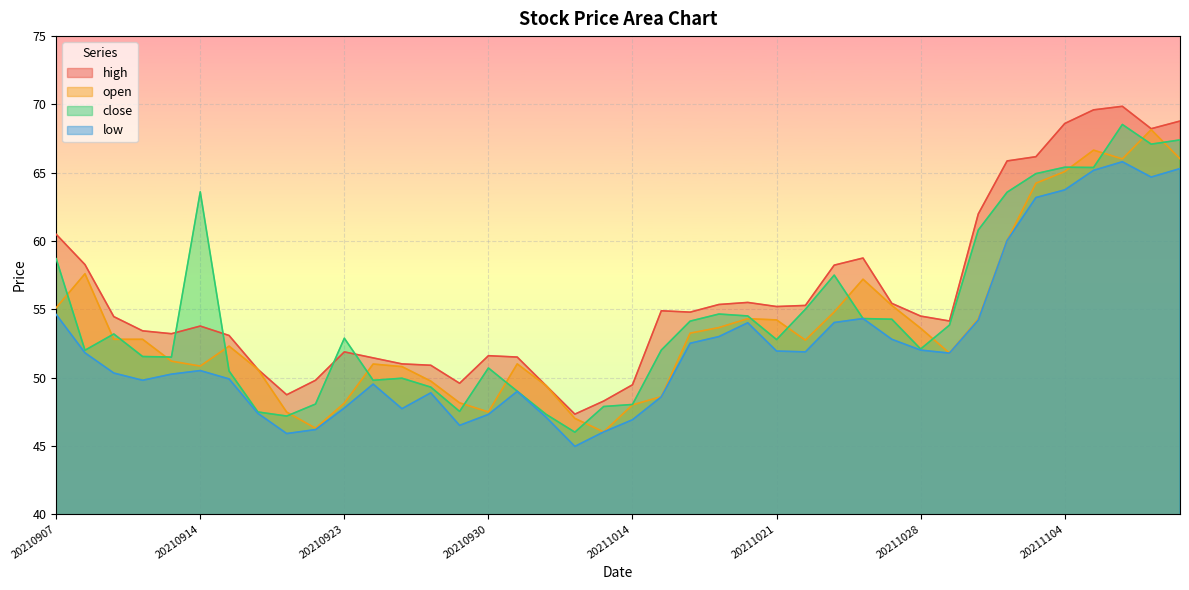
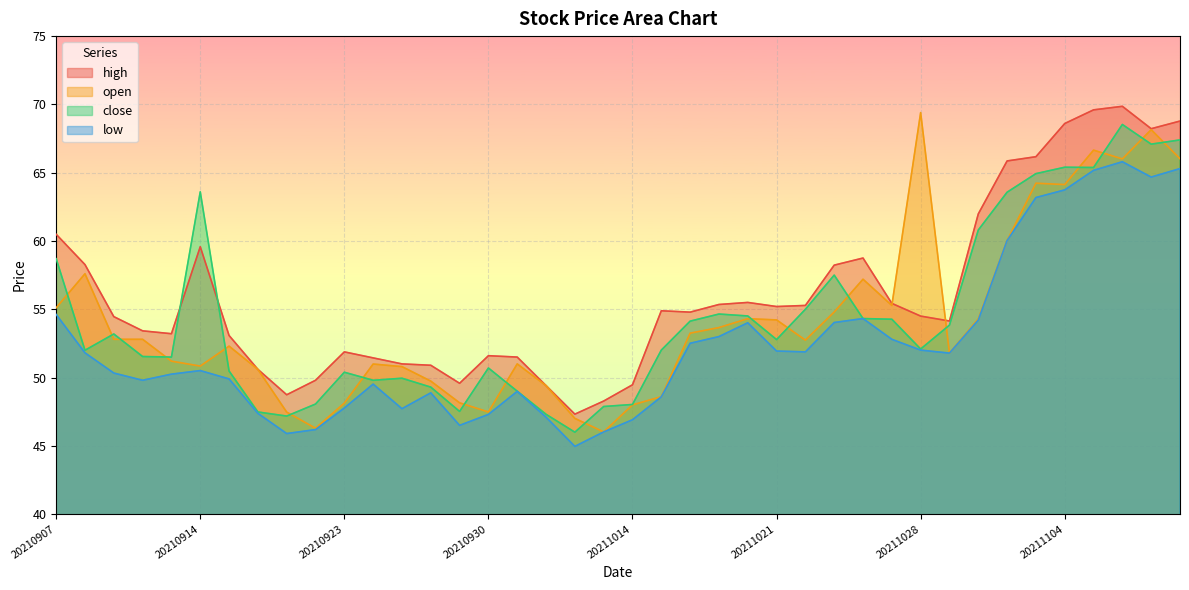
  {
    "high": {
      "20210907": 60.5,
-     "20210914": 53.8,
+     "20210914": 59.6,
      "20210923": 51.9,
      "20210930": 51.6,
      "20211014": 49.5,
      "20211021": 55.2,
      "20211028": 54.5,
      "20211104": 68.6
    },
    "open": {
      "20210907": 55.1,
      "20210914": 50.8,
      "20210923": 48.1,
      "20211021": 54.2,
-     "20211028": 53.6,
-     "20211104": 65.1
+     "20211028": 69.4,
+     "20211104": 64.1
    },
    "close": {
      "20210907": 58.7,
      "20210914": 63.6,
-     "20210923": 52.9,
+     "20210923": 50.4,
      "20210930": 50.7,
      "20211021": 52.8,
      "20211104": 65.4
    },
    "low": {
      "20210907": 54.6,
      "20210914": 50.5,
      "20210923": 47.8,
      "20211014": 46.9,
      "20211021": 51.9,
      "20211104": 63.7
    }
  }
